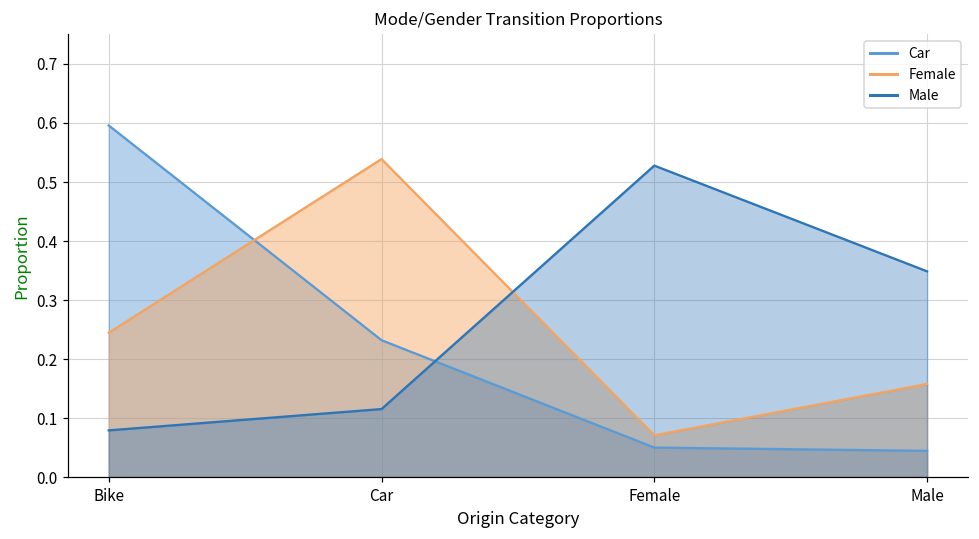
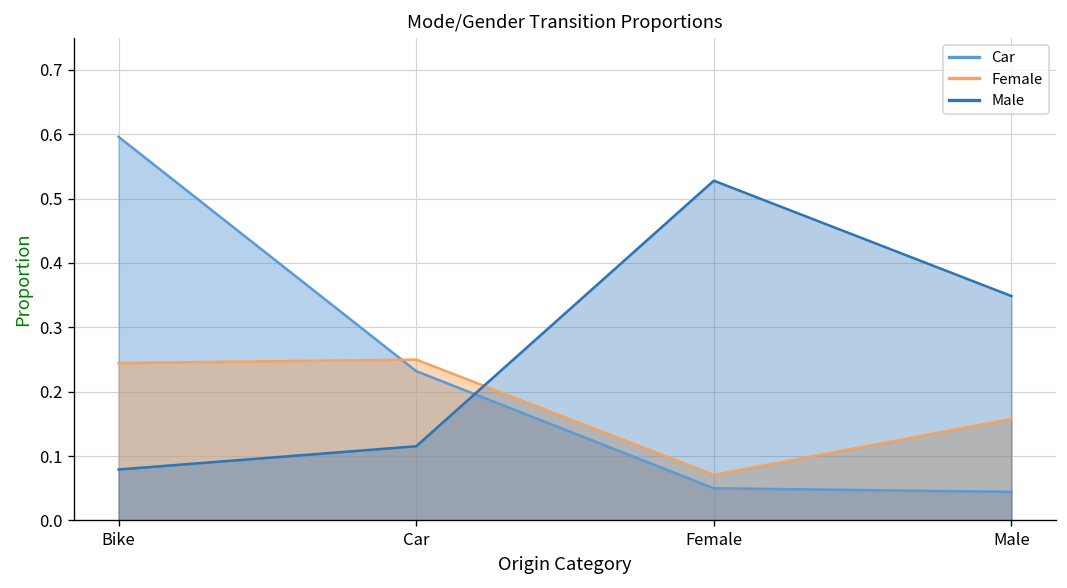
  {
    "Female": {
      "Bike": 0.24,
-     "Car": 0.54,
+     "Car": 0.25,
      "Female": 0.07,
      "Male": 0.16
    }
  }
